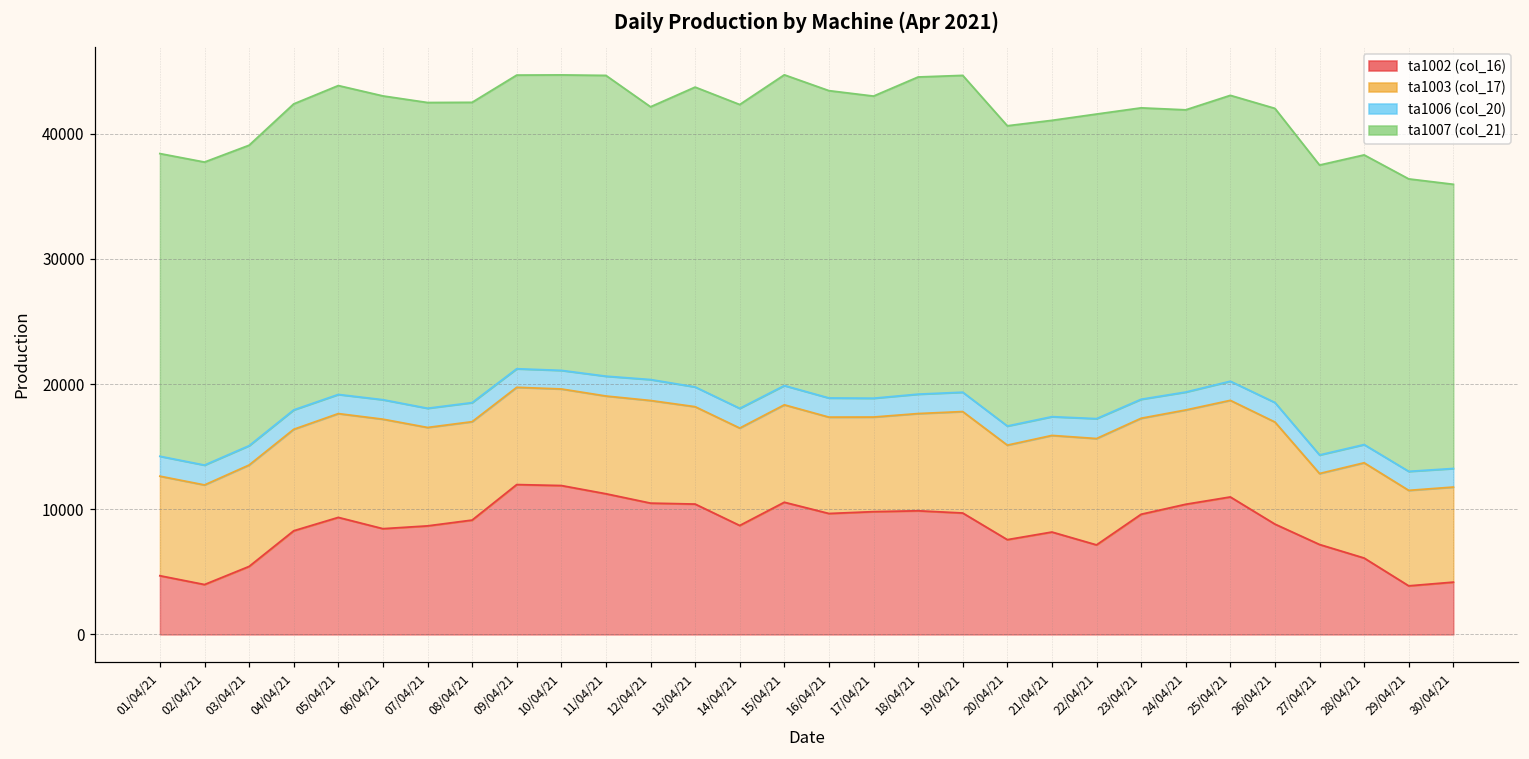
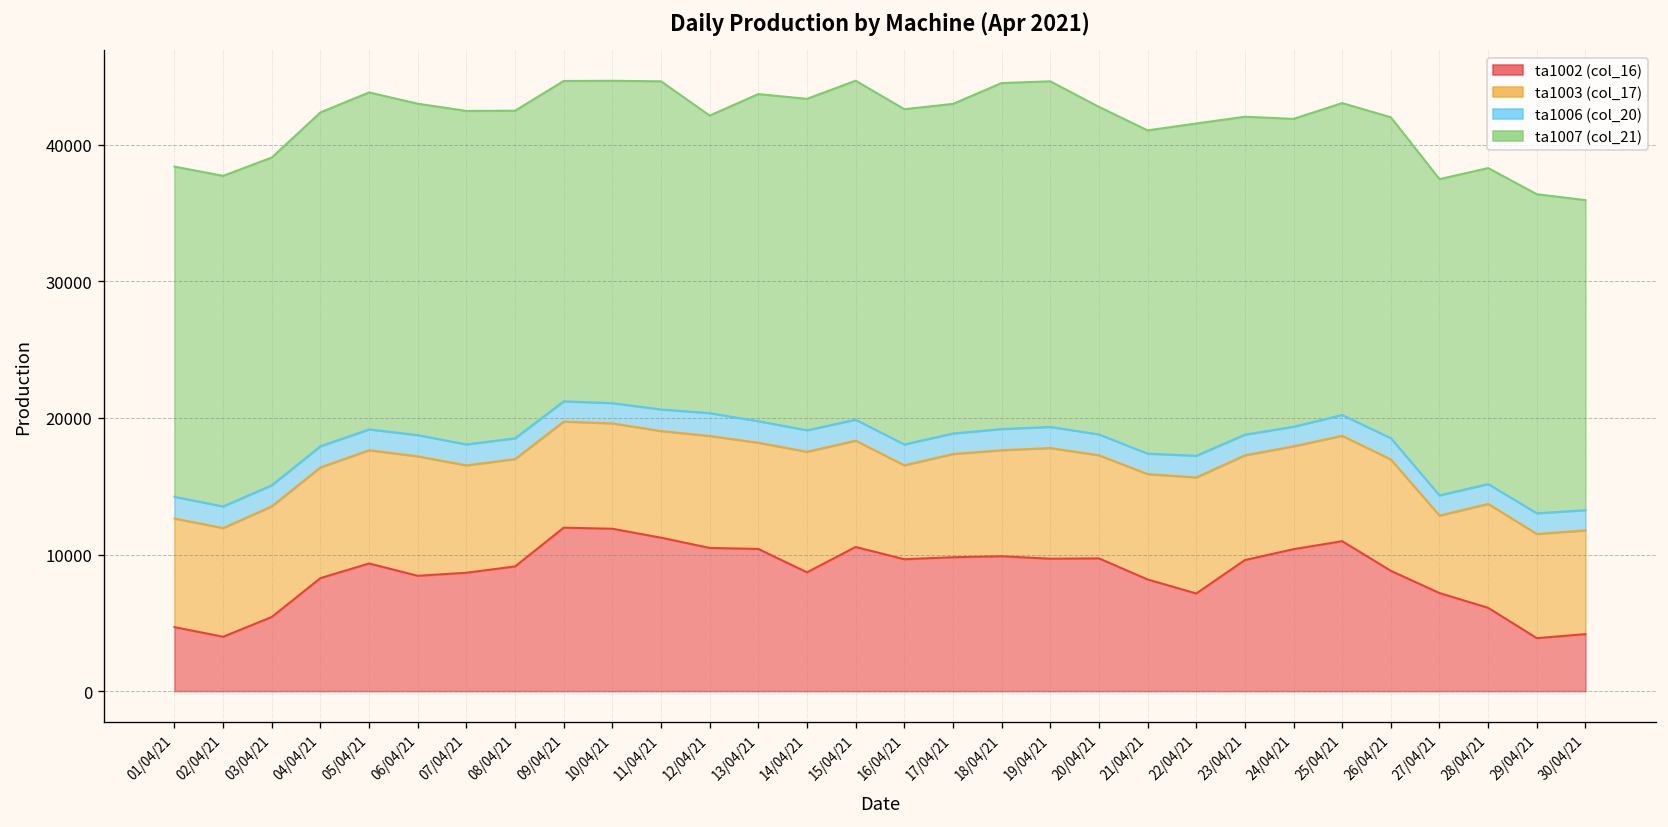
  {
    "ta1002 (col_16)": {
      "01/04/21": 4700,
      "02/04/21": 4000,
      "03/04/21": 5400,
      "04/04/21": 8300,
      "05/04/21": 9300,
      "06/04/21": 8400,
      "07/04/21": 8700,
      "08/04/21": 9100,
      "09/04/21": 12000,
      "10/04/21": 11900,
      "11/04/21": 11200,
      "12/04/21": 10500,
      "13/04/21": 10400,
      "14/04/21": 8700,
      "15/04/21": 10600,
      "16/04/21": 9700,
      "17/04/21": 9800,
      "18/04/21": 9900,
      "19/04/21": 9700,
-     "20/04/21": 7600,
+     "20/04/21": 9700,
      "21/04/21": 8200,
      "22/04/21": 7100,
      "23/04/21": 9600,
      "24/04/21": 10400,
      "25/04/21": 11000,
      "26/04/21": 8800,
      "27/04/21": 7200,
      "28/04/21": 6100,
      "29/04/21": 3900,
      "30/04/21": 4200
    },
    "ta1003 (col_17)": {
      "01/04/21": 8000,
      "02/04/21": 8000,
      "03/04/21": 8100,
      "04/04/21": 8100,
      "05/04/21": 8300,
      "06/04/21": 8700,
      "07/04/21": 7900,
      "08/04/21": 7900,
      "09/04/21": 7800,
      "10/04/21": 7700,
      "11/04/21": 7800,
      "12/04/21": 8200,
      "13/04/21": 7800,
-     "14/04/21": 7800,
+     "14/04/21": 8800,
      "15/04/21": 7800,
-     "16/04/21": 7700,
+     "16/04/21": 6900,
      "17/04/21": 7600,
      "18/04/21": 7800,
      "19/04/21": 8100,
      "20/04/21": 7500,
      "21/04/21": 7700,
      "22/04/21": 8500,
      "23/04/21": 7700,
      "24/04/21": 7500,
      "25/04/21": 7700,
      "26/04/21": 8200,
      "27/04/21": 5700,
      "28/04/21": 7600,
      "29/04/21": 7600,
      "30/04/21": 7600
    },
    "ta1006 (col_20)": {
      "01/04/21": 1600,
      "02/04/21": 1600,
      "03/04/21": 1500,
      "04/04/21": 1500,
      "05/04/21": 1500,
      "06/04/21": 1600,
      "07/04/21": 1500,
      "08/04/21": 1500,
      "09/04/21": 1500,
      "10/04/21": 1500,
      "11/04/21": 1600,
      "12/04/21": 1700,
      "13/04/21": 1600,
      "14/04/21": 1600,
      "15/04/21": 1500,
      "16/04/21": 1500,
      "17/04/21": 1500,
      "18/04/21": 1500,
      "19/04/21": 1500,
      "20/04/21": 1500,
      "21/04/21": 1500,
      "22/04/21": 1600,
      "23/04/21": 1500,
      "24/04/21": 1400,
      "25/04/21": 1500,
      "26/04/21": 1600,
      "27/04/21": 1500,
      "28/04/21": 1500,
      "29/04/21": 1500,
      "30/04/21": 1500
    },
    "ta1007 (col_21)": {
      "01/04/21": 24200,
      "02/04/21": 24200,
      "03/04/21": 24000,
      "04/04/21": 24400,
      "05/04/21": 24700,
      "06/04/21": 24300,
      "07/04/21": 24400,
      "08/04/21": 24000,
      "09/04/21": 23500,
      "10/04/21": 23600,
      "11/04/21": 24000,
      "12/04/21": 21800,
      "13/04/21": 23900,
      "14/04/21": 24300,
      "15/04/21": 24800,
      "16/04/21": 24500,
      "17/04/21": 24100,
      "18/04/21": 25300,
      "19/04/21": 25300,
      "20/04/21": 24000,
      "21/04/21": 23700,
      "22/04/21": 24300,
      "23/04/21": 23300,
      "24/04/21": 22500,
      "25/04/21": 22800,
      "26/04/21": 23500,
      "27/04/21": 23200,
      "28/04/21": 23100,
      "29/04/21": 23400,
      "30/04/21": 22700
    }
  }
